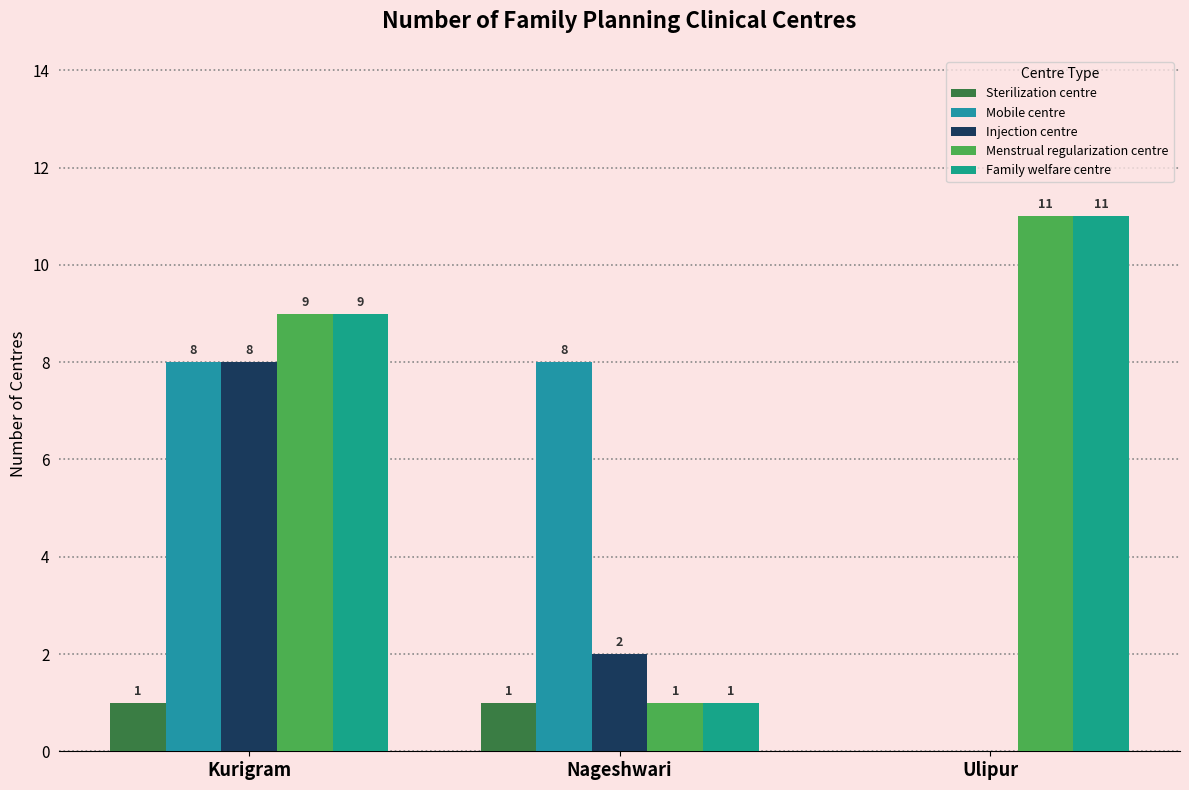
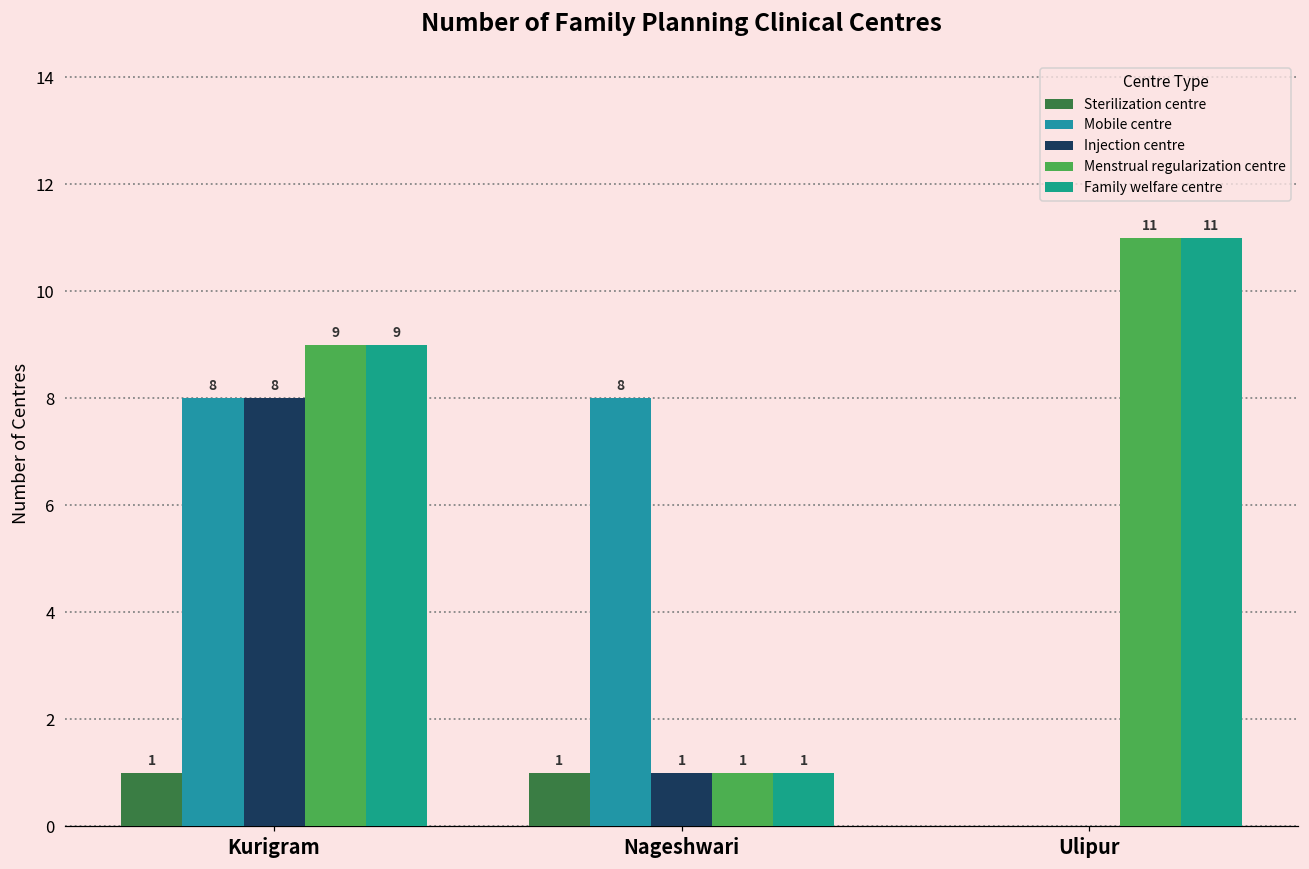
  {
    "Injection centre": {
      "Kurigram": 8,
-     "Nageshwari": 2
+     "Nageshwari": 1
    }
  }
